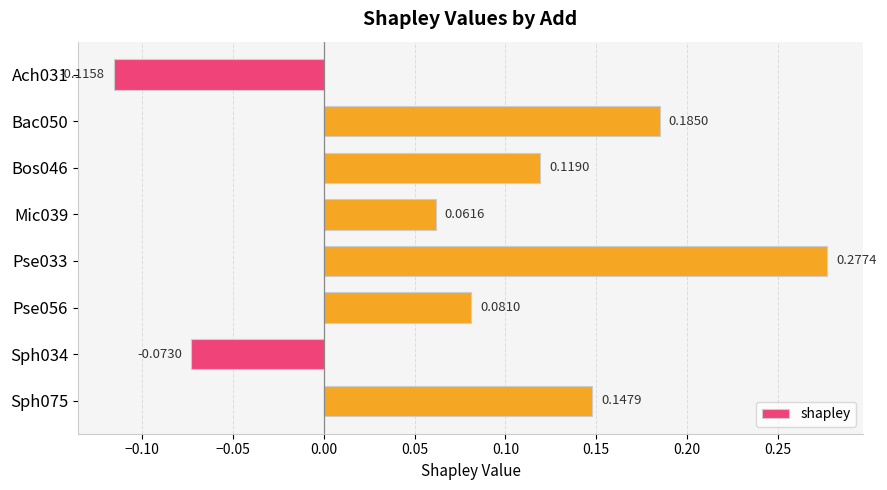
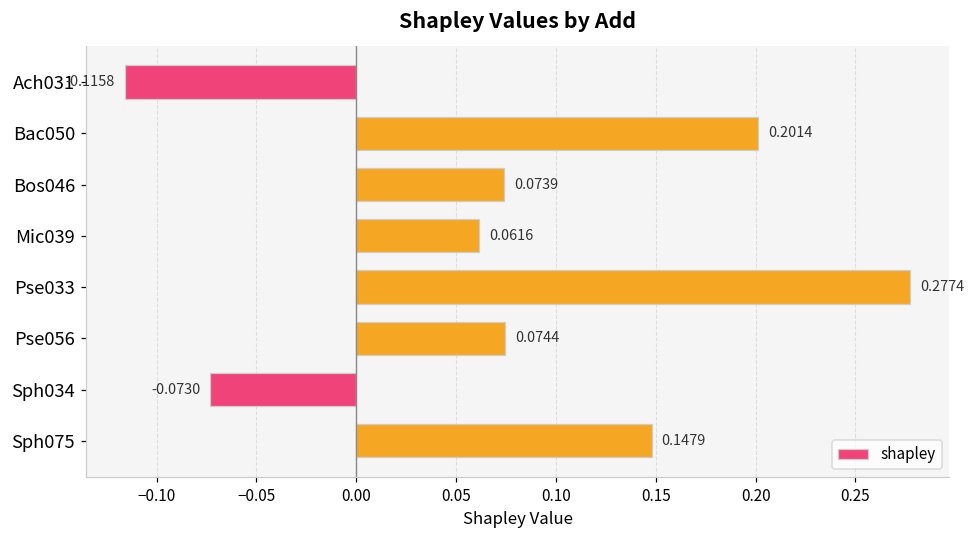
  {
    "Ach031": -0.1158,
-   "Bac050": 0.1850,
-   "Bos046": 0.1190,
+   "Bac050": 0.2014,
+   "Bos046": 0.0739,
    "Mic039": 0.0616,
    "Pse033": 0.2774,
-   "Pse056": 0.0810,
+   "Pse056": 0.0744,
    "Sph034": -0.0730,
    "Sph075": 0.1479
  }
